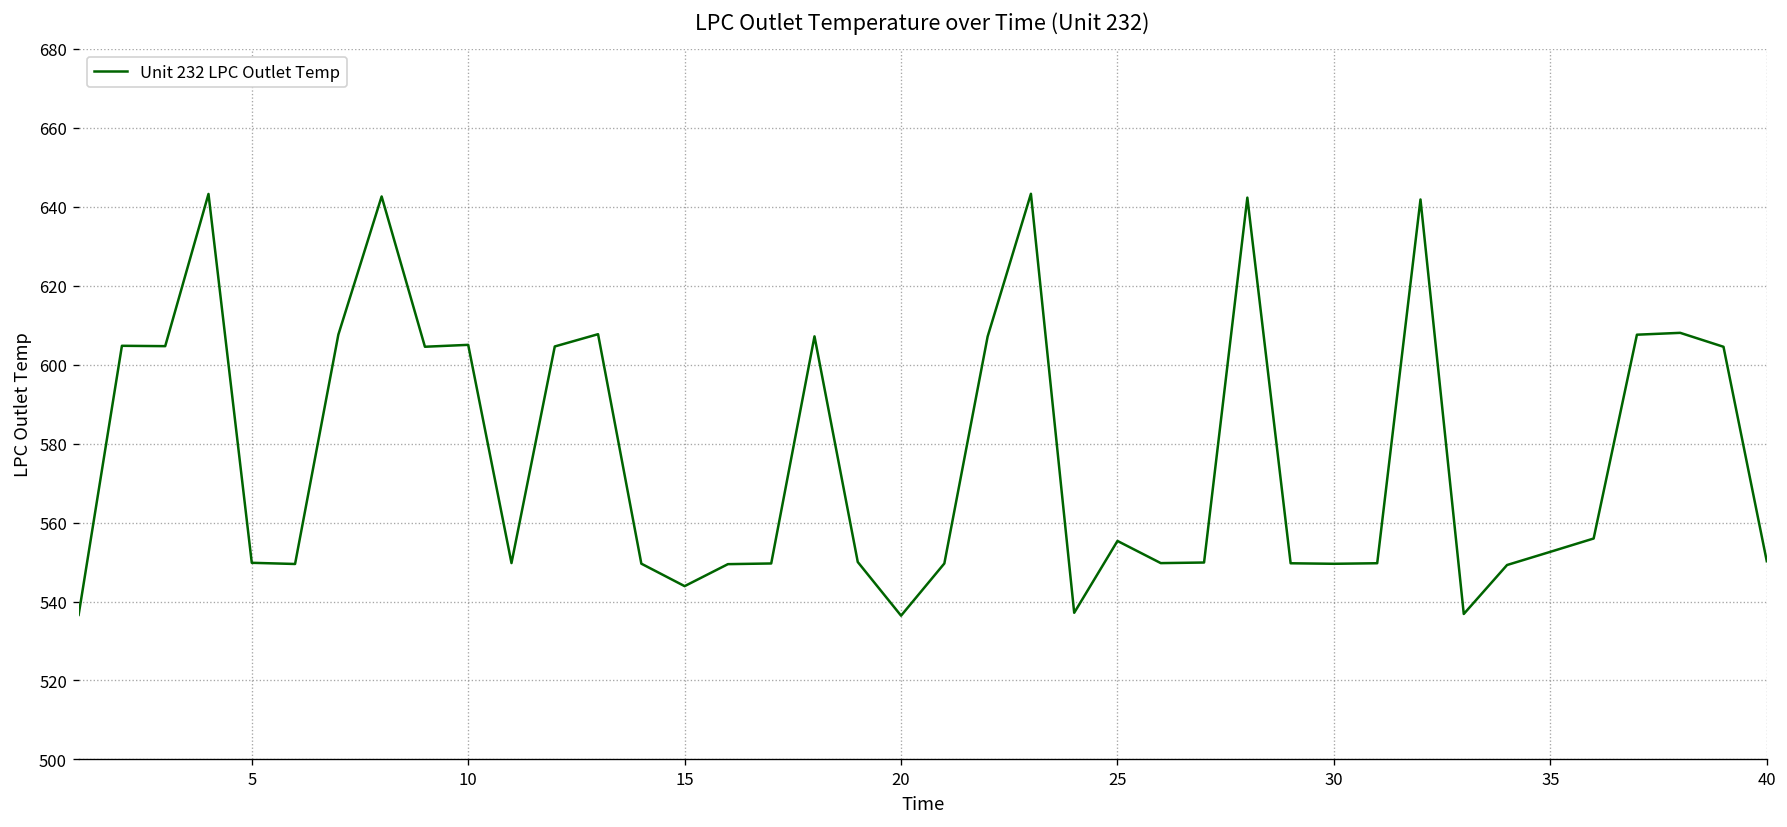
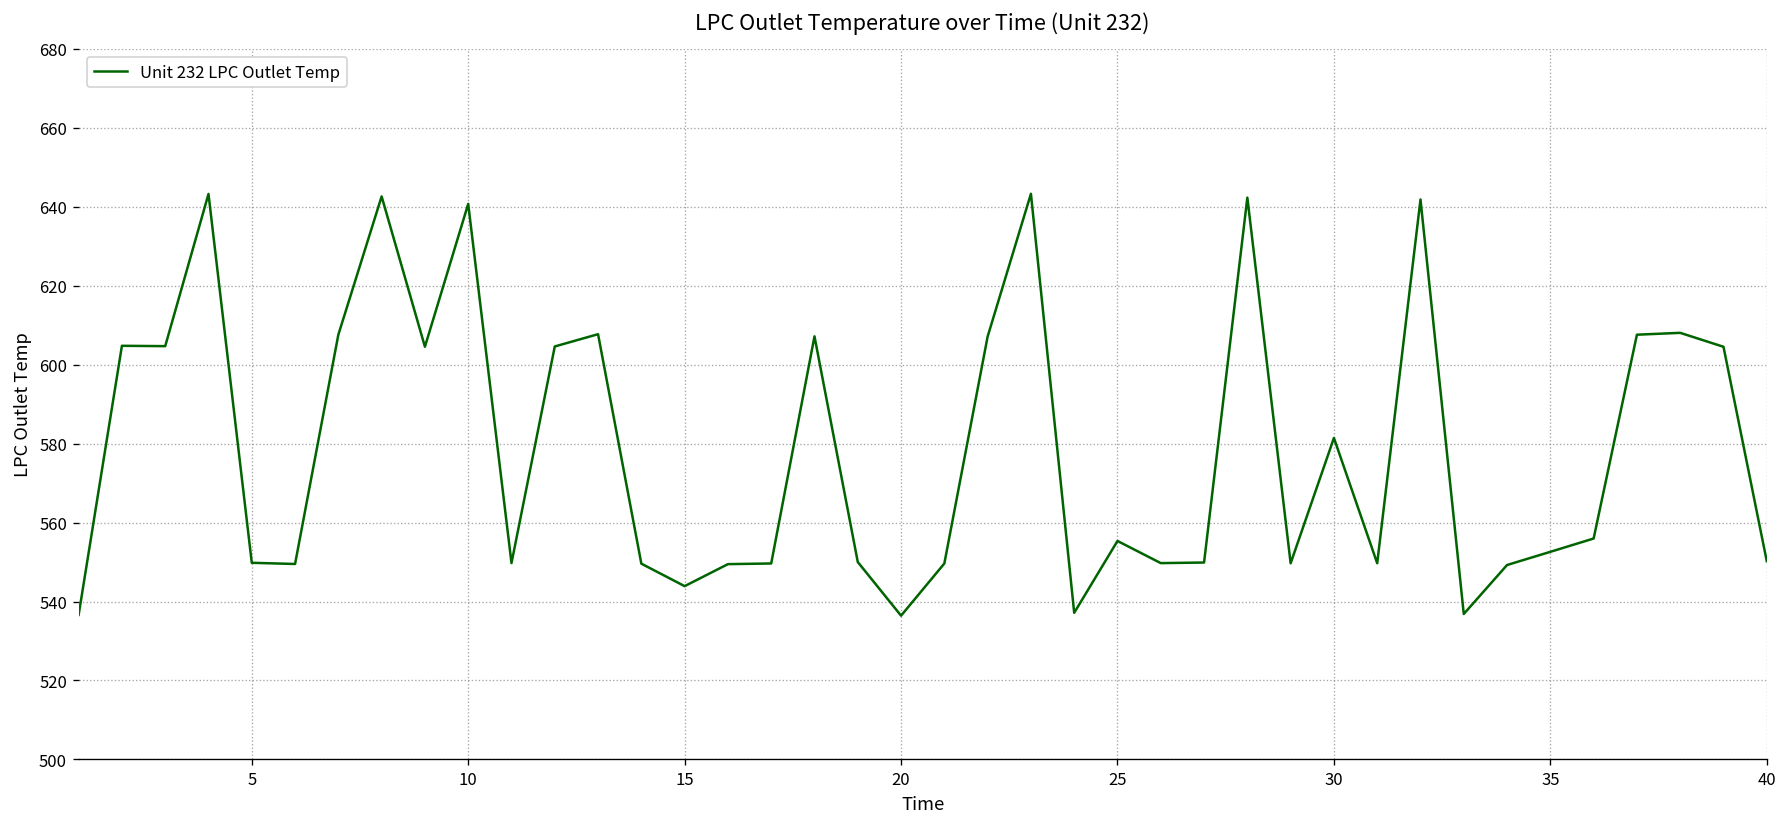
  {
    "5": 550,
-   "10": 605,
+   "10": 641,
    "15": 544,
    "20": 536,
    "25": 555,
-   "30": 550,
+   "30": 581,
    "35": 553,
    "40": 550
  }
